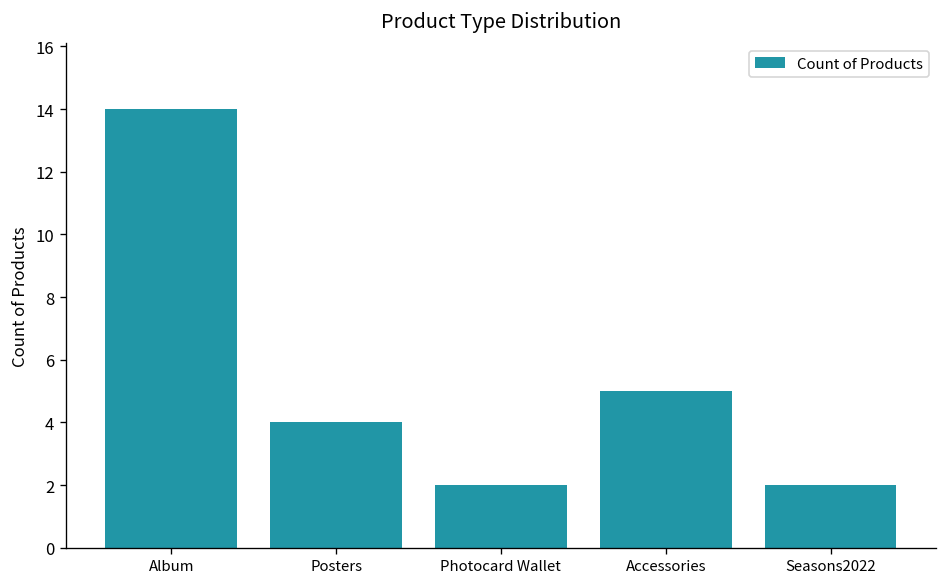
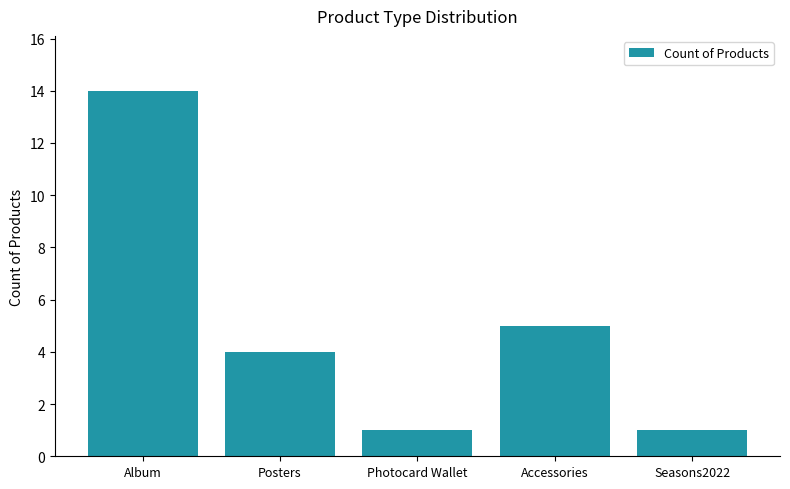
  {
    "Album": 14,
    "Posters": 4,
-   "Photocard Wallet": 2,
+   "Photocard Wallet": 1,
    "Accessories": 5,
-   "Seasons2022": 2
+   "Seasons2022": 1
  }
